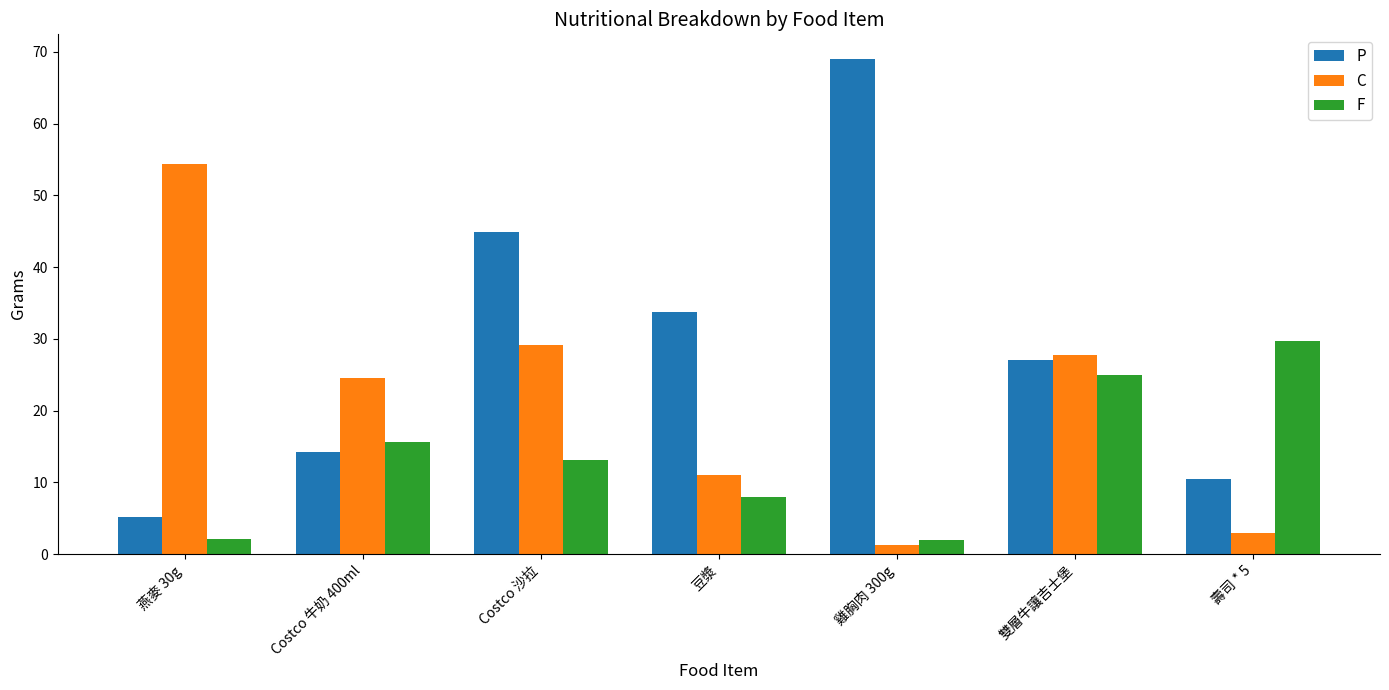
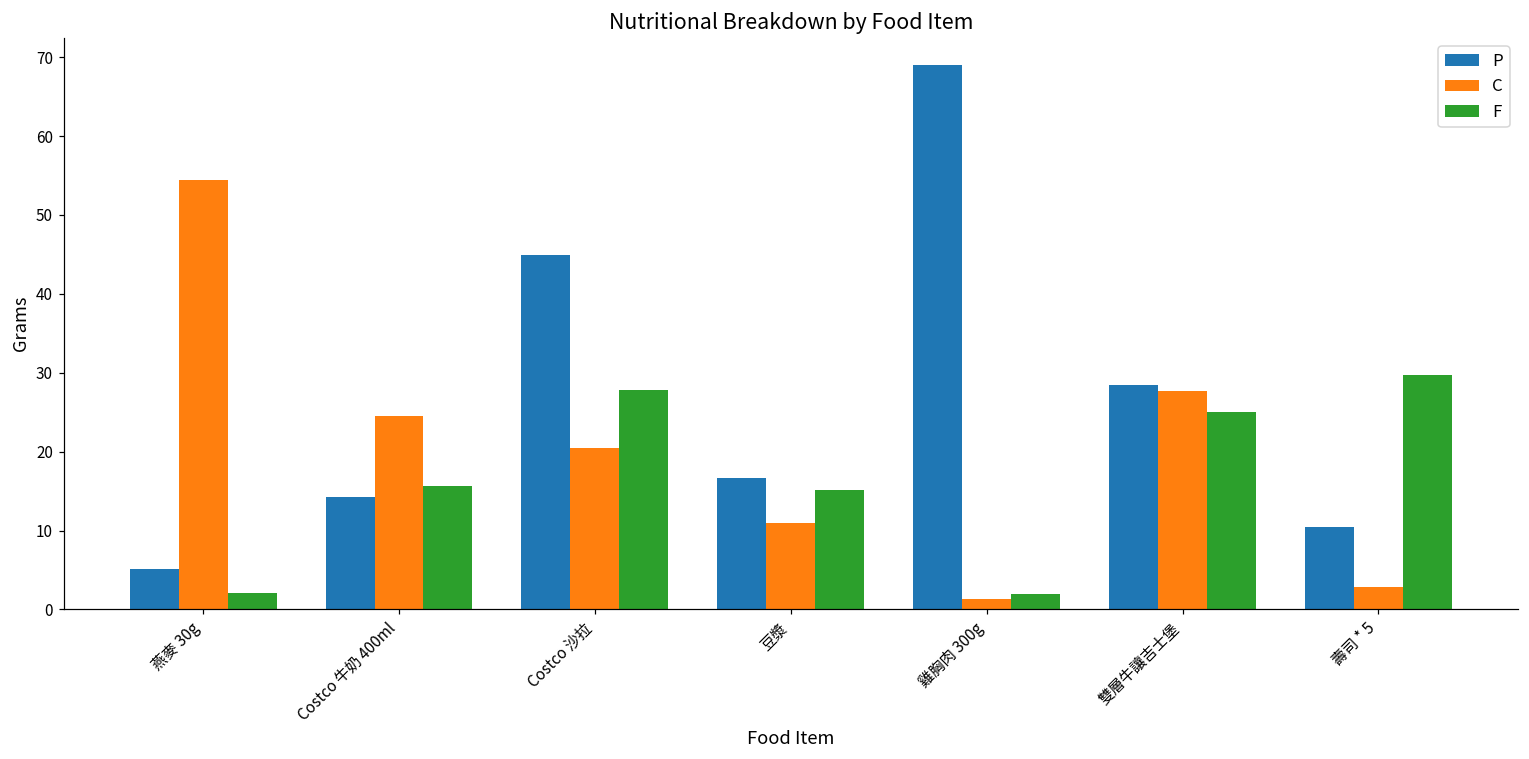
  {
    "P": {
      "燕麥 30g": 5,
      "Costco 牛奶 400ml": 14,
      "Costco 沙拉": 45,
-     "豆漿": 34,
+     "豆漿": 17,
      "雞胸肉 300g": 69,
-     "雙層牛讓吉士堡": 27,
+     "雙層牛讓吉士堡": 29,
      "壽司 * 5": 11
    },
    "C": {
      "燕麥 30g": 54,
      "Costco 牛奶 400ml": 25,
-     "Costco 沙拉": 29,
+     "Costco 沙拉": 21,
      "豆漿": 11,
      "雞胸肉 300g": 1,
      "雙層牛讓吉士堡": 28,
      "壽司 * 5": 3
    },
    "F": {
      "燕麥 30g": 2,
      "Costco 牛奶 400ml": 16,
-     "Costco 沙拉": 13,
-     "豆漿": 8,
+     "Costco 沙拉": 28,
+     "豆漿": 15,
      "雞胸肉 300g": 2,
      "雙層牛讓吉士堡": 25,
      "壽司 * 5": 30
    }
  }
